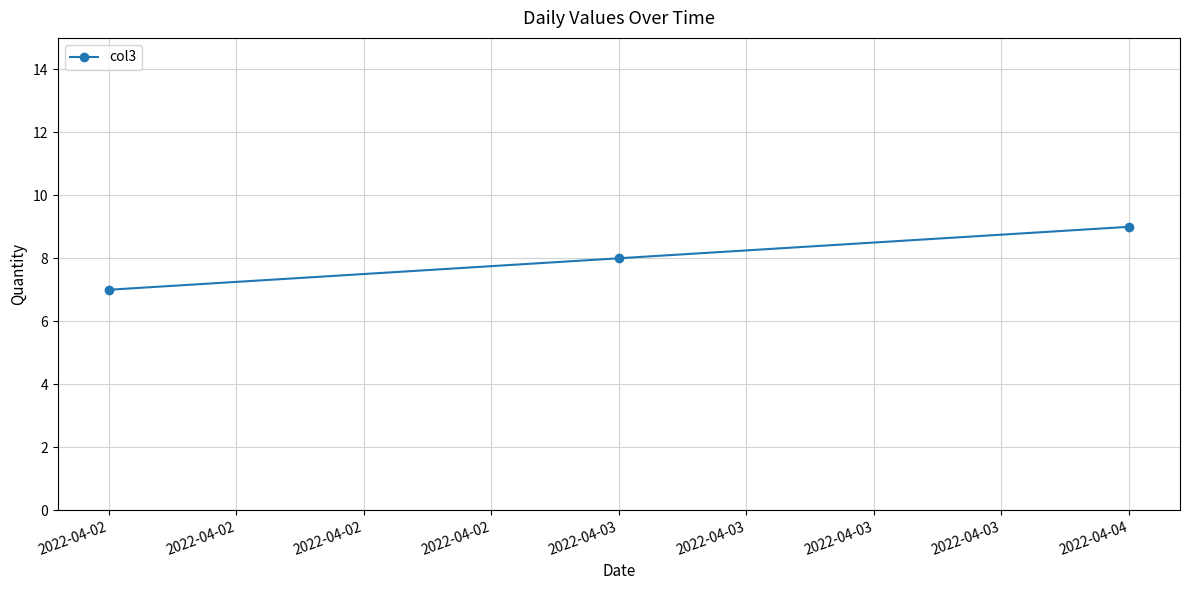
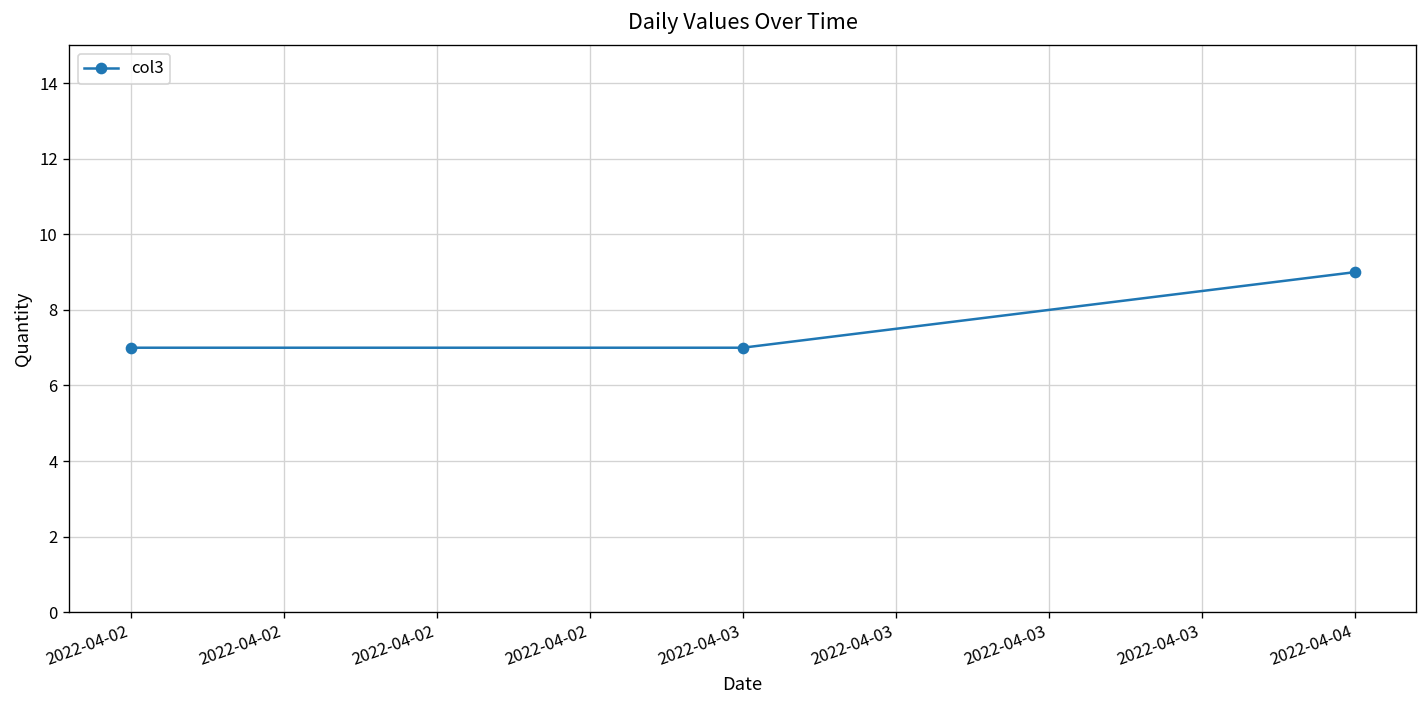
  {
    "2022-04-02": 7,
-   "2022-04-03": 8,
+   "2022-04-03": 7,
    "2022-04-04": 9
  }
